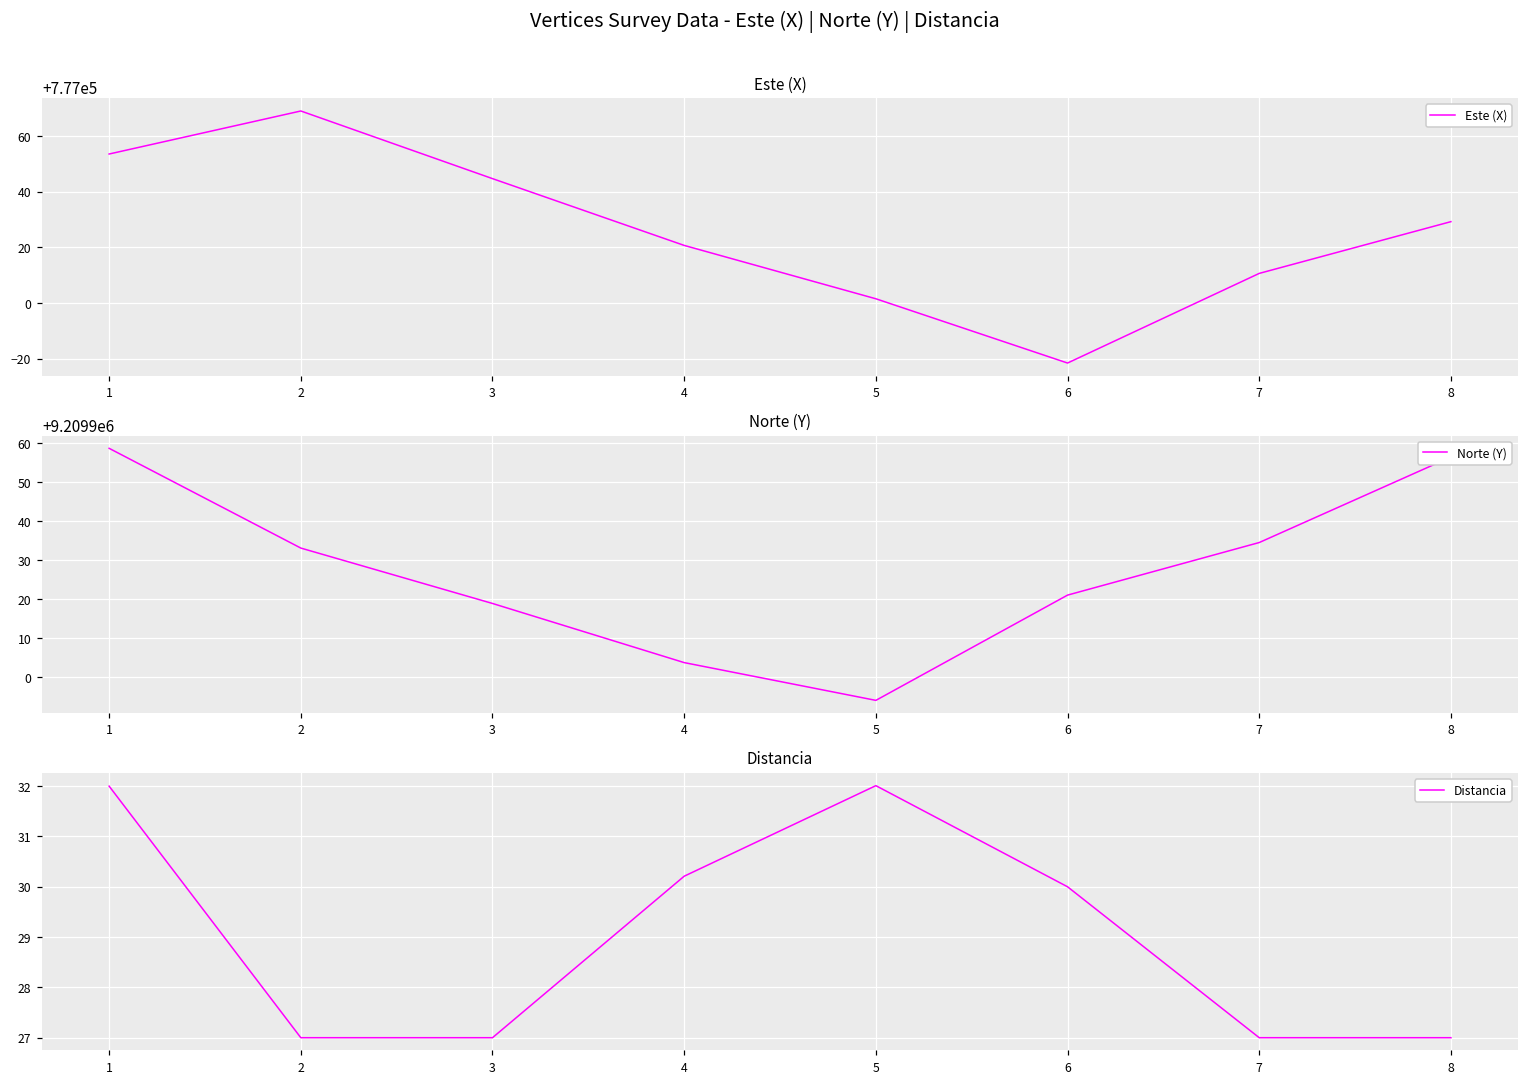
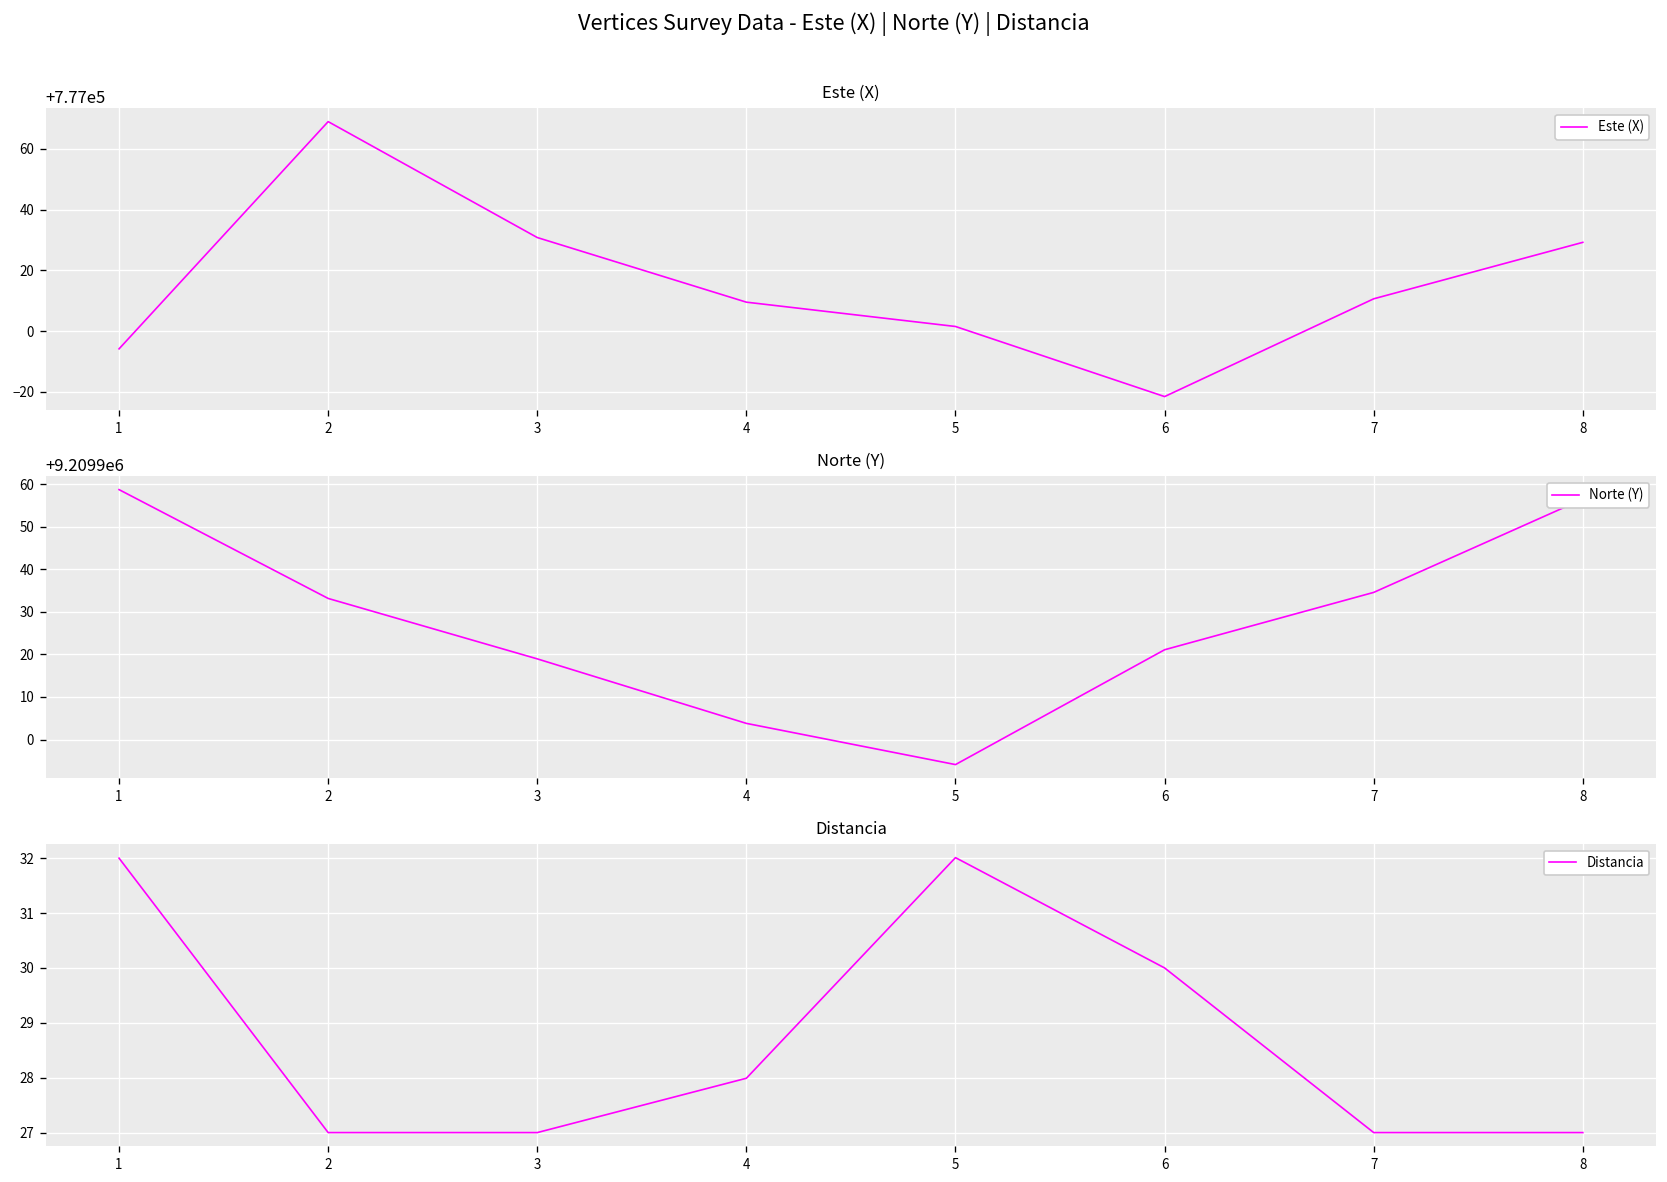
  {
    "Este (X)": {
-     "1": 777054,
+     "1": 776994,
      "2": 777069,
-     "3": 777045,
-     "4": 777021,
+     "3": 777031,
+     "4": 777010,
      "5": 777002,
      "6": 776978,
      "7": 777011,
      "8": 777029
    },
    "Norte (Y)": {
      "1": 9209959,
      "2": 9209933,
      "3": 9209919,
      "4": 9209904,
      "5": 9209894,
      "6": 9209921,
      "7": 9209935
    },
    "Distancia": {
      "1": 32.0,
      "2": 27.0,
      "3": 27.0,
-     "4": 30.2,
+     "4": 28.0,
      "5": 32.0,
      "6": 30.0,
      "7": 27.0,
      "8": 27.0
    }
  }
